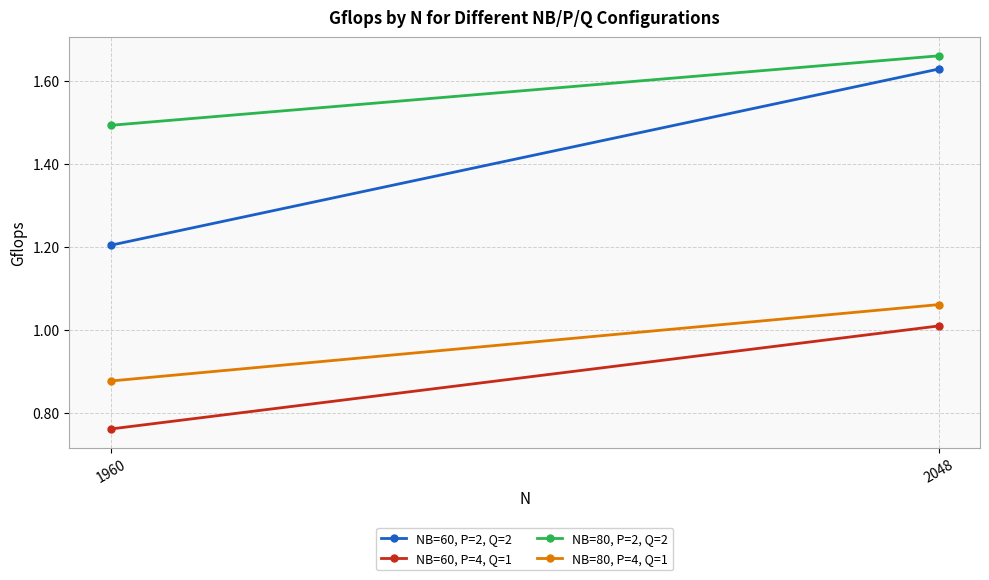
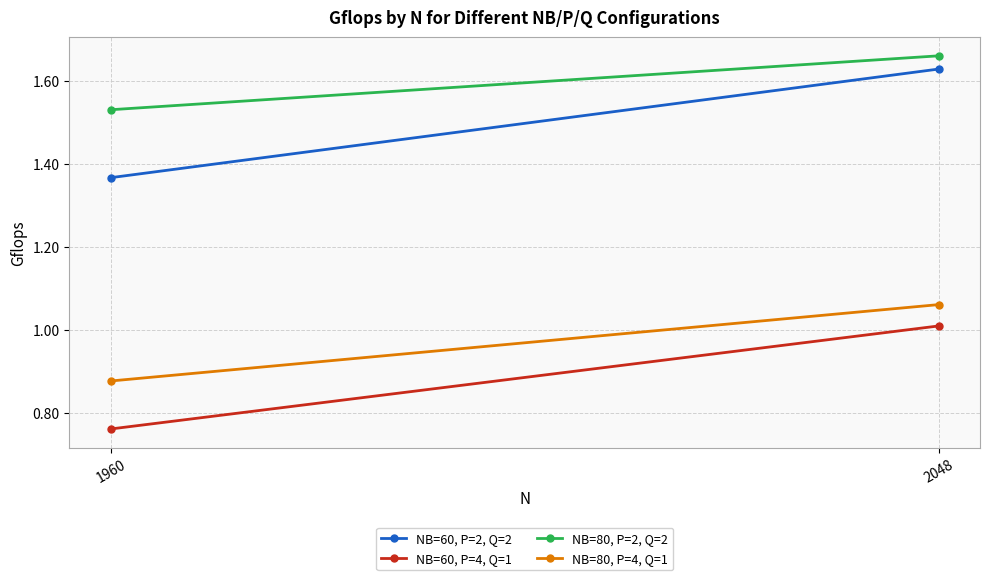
  {
    "NB=60, P=2, Q=2": {
-     "1960": 1.20,
+     "1960": 1.37,
      "2048": 1.63
    },
    "NB=60, P=4, Q=1": {
      "1960": 0.76,
      "2048": 1.01
    },
    "NB=80, P=2, Q=2": {
-     "1960": 1.49,
+     "1960": 1.53,
      "2048": 1.66
    },
    "NB=80, P=4, Q=1": {
      "1960": 0.88,
      "2048": 1.06
    }
  }
